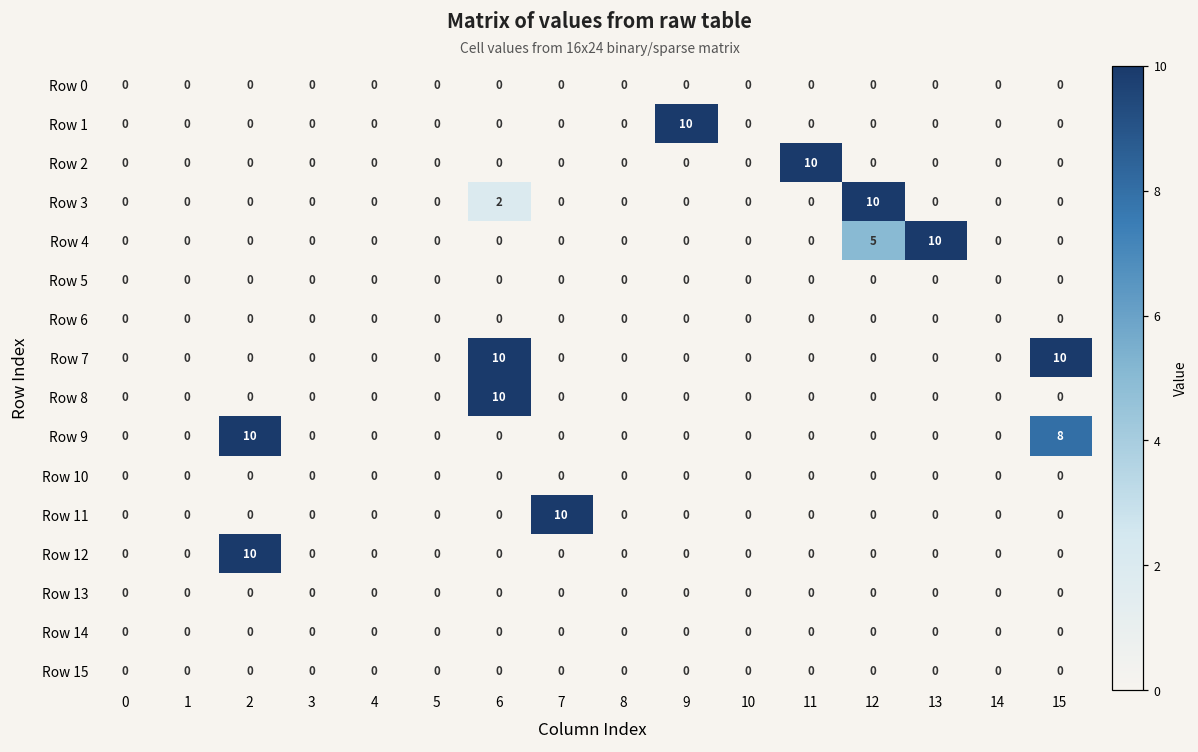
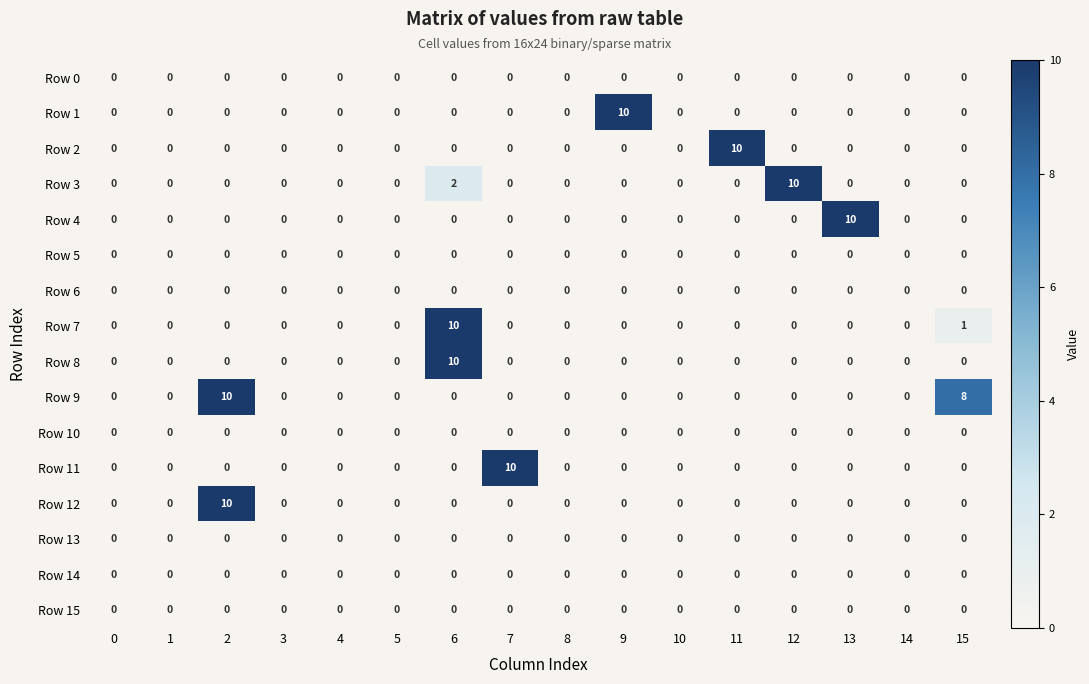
  {
    "Row 4": {
      "0": 0,
      "1": 0,
      "2": 0,
      "3": 0,
      "4": 0,
      "5": 0,
      "6": 0,
      "7": 0,
      "8": 0,
      "9": 0,
      "10": 0,
      "11": 0,
-     "12": 5,
+     "12": 0,
      "13": 10,
      "14": 0,
      "15": 0
    },
    "Row 7": {
      "0": 0,
      "1": 0,
      "2": 0,
      "3": 0,
      "4": 0,
      "5": 0,
      "6": 10,
      "7": 0,
      "8": 0,
      "9": 0,
      "10": 0,
      "11": 0,
      "12": 0,
      "13": 0,
      "14": 0,
-     "15": 10
+     "15": 1
    }
  }
